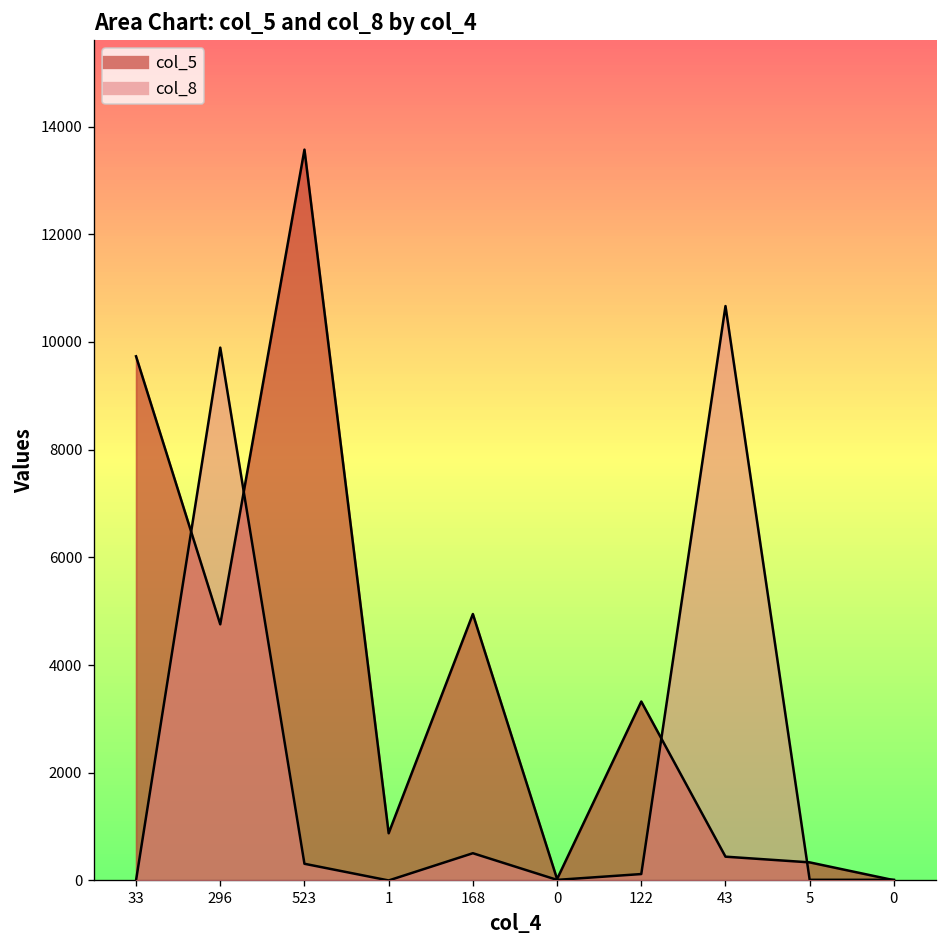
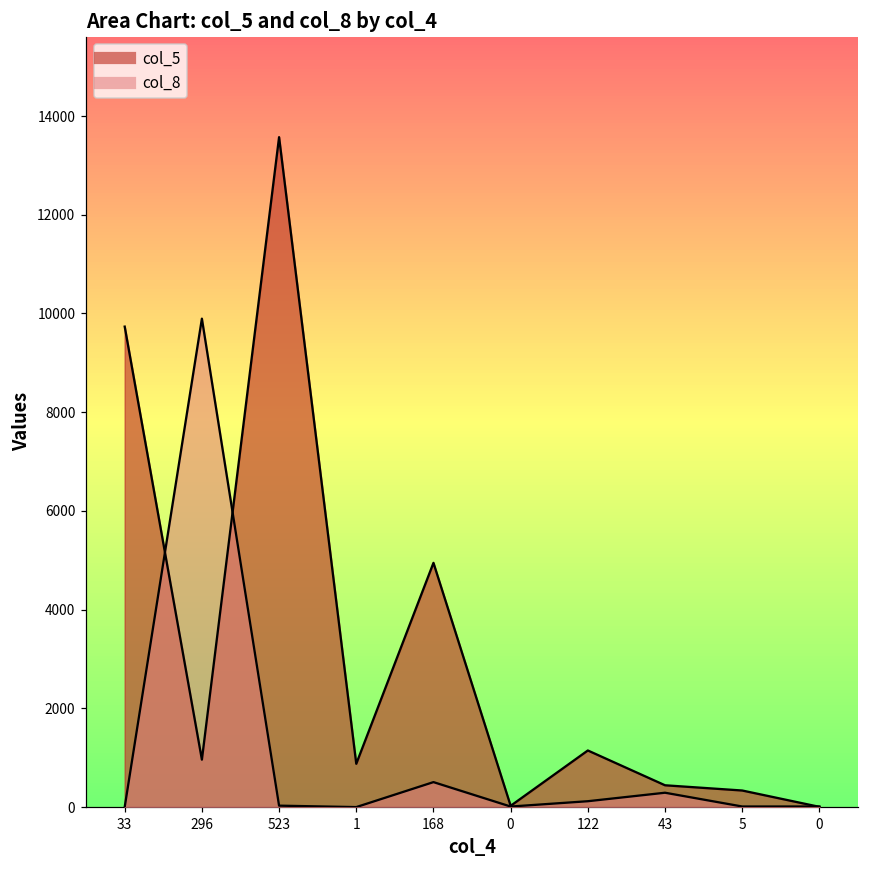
  {
    "col_5": {
      "33": 9700,
-     "296": 4800,
+     "296": 1000,
      "523": 13600,
      "1": 900,
      "168": 4900,
-     "122": 3300,
+     "122": 1100,
      "43": 400,
      "5": 300
    },
    "col_8": {
      "33": 0,
      "296": 9900,
-     "523": 300,
+     "523": 0,
      "1": 0,
      "168": 500,
      "122": 100,
-     "43": 10700,
+     "43": 300,
      "5": 0
    }
  }
